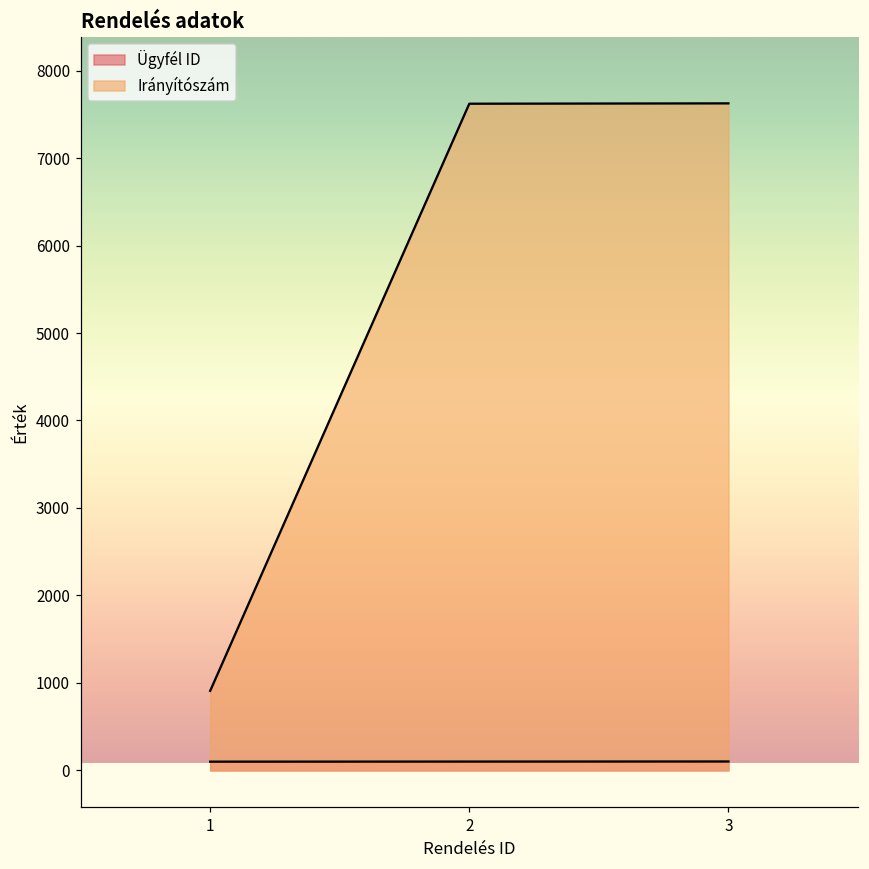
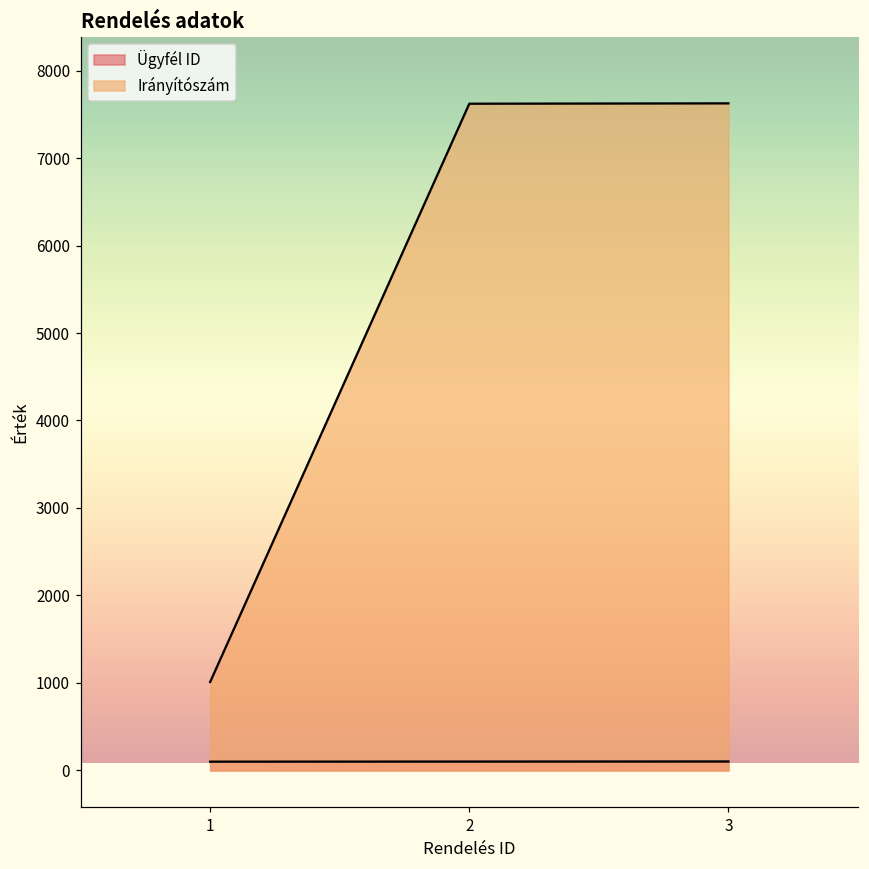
  {
    "Ügyfél ID": {
      "1": 100,
      "2": 100,
      "3": 100
    },
    "Irányítószám": {
-     "1": 900,
+     "1": 1000,
      "2": 7600,
      "3": 7600
    }
  }
